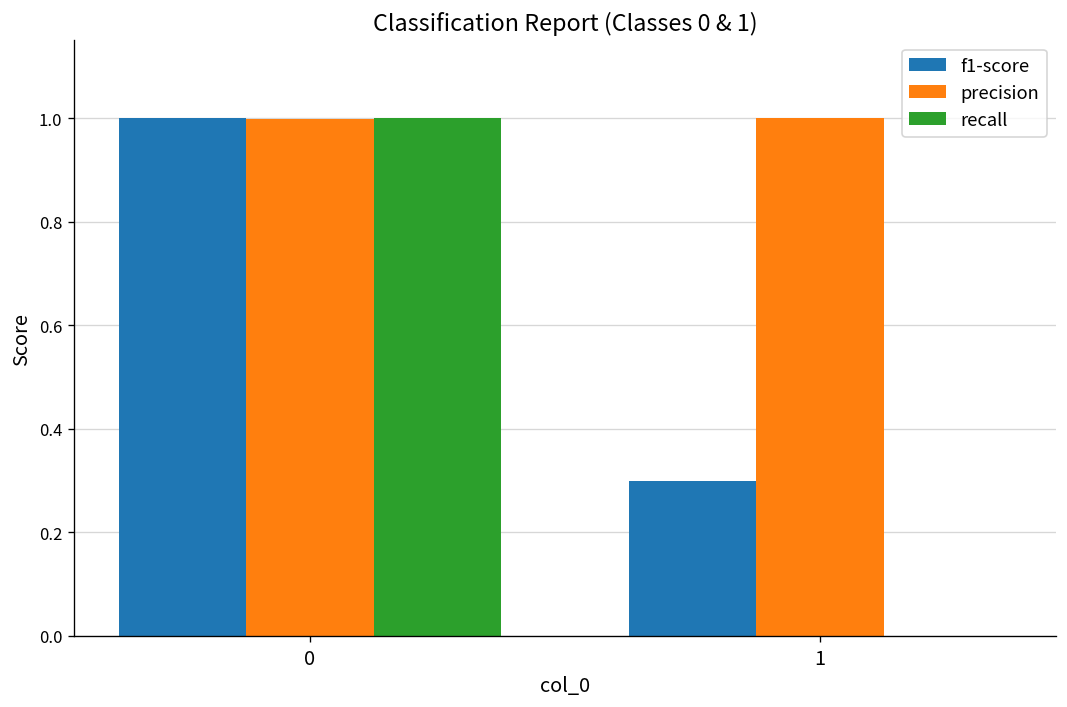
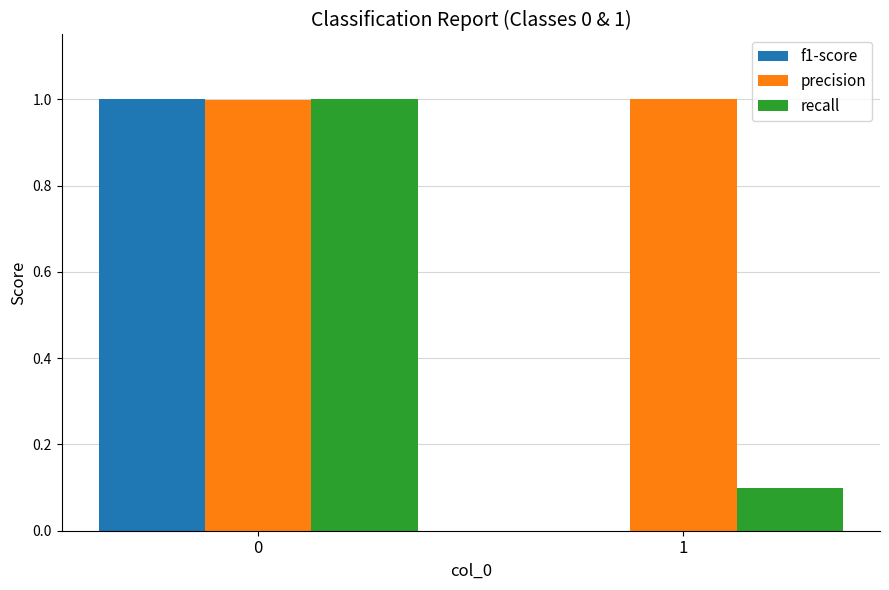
  {
    "f1-score": {
      "0": 1.0,
-     "1": 0.3
+     "1": 0.0
    },
    "precision": {
      "0": 1.0,
      "1": 1.0
    },
    "recall": {
      "0": 1.0,
-     "1": 0.0
+     "1": 0.1
    }
  }
